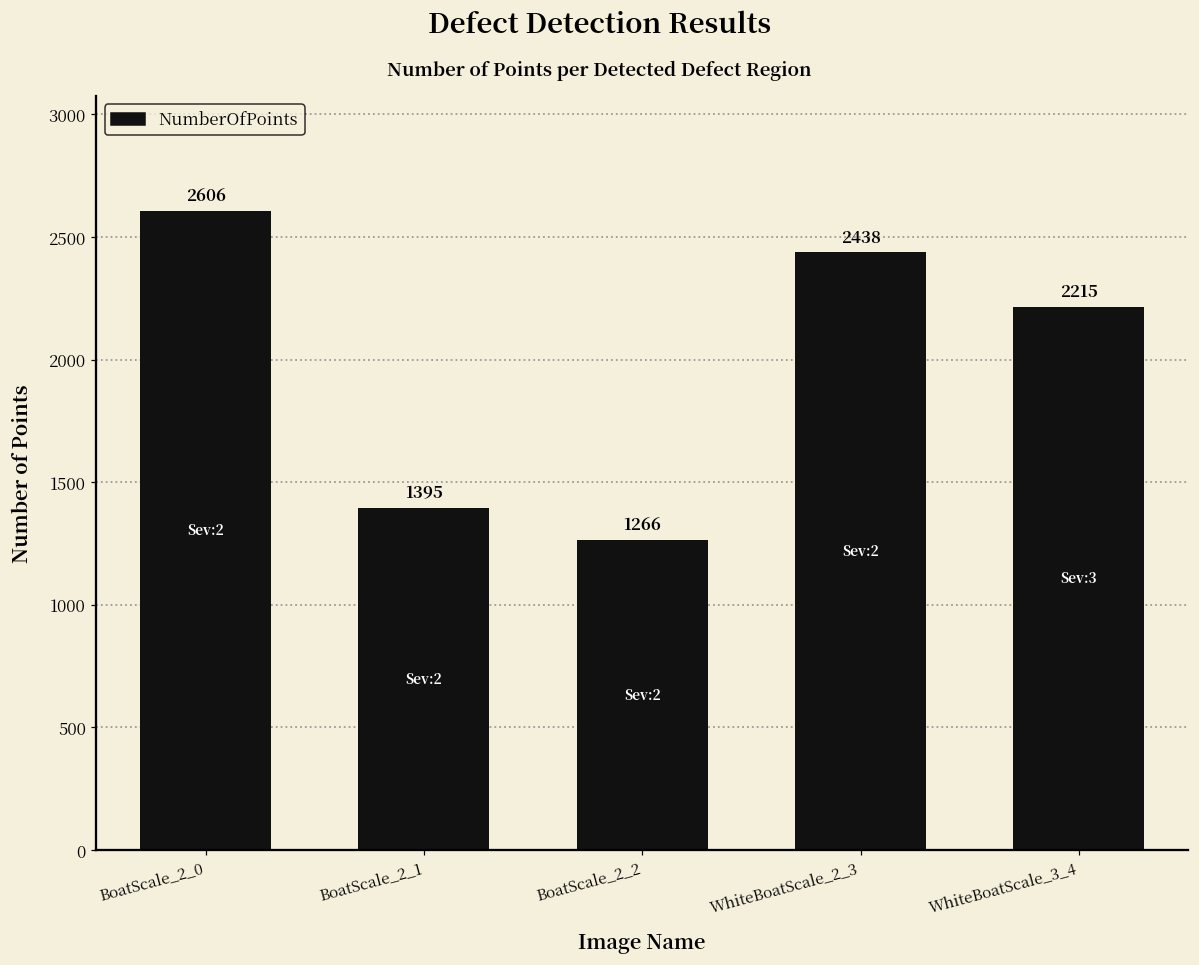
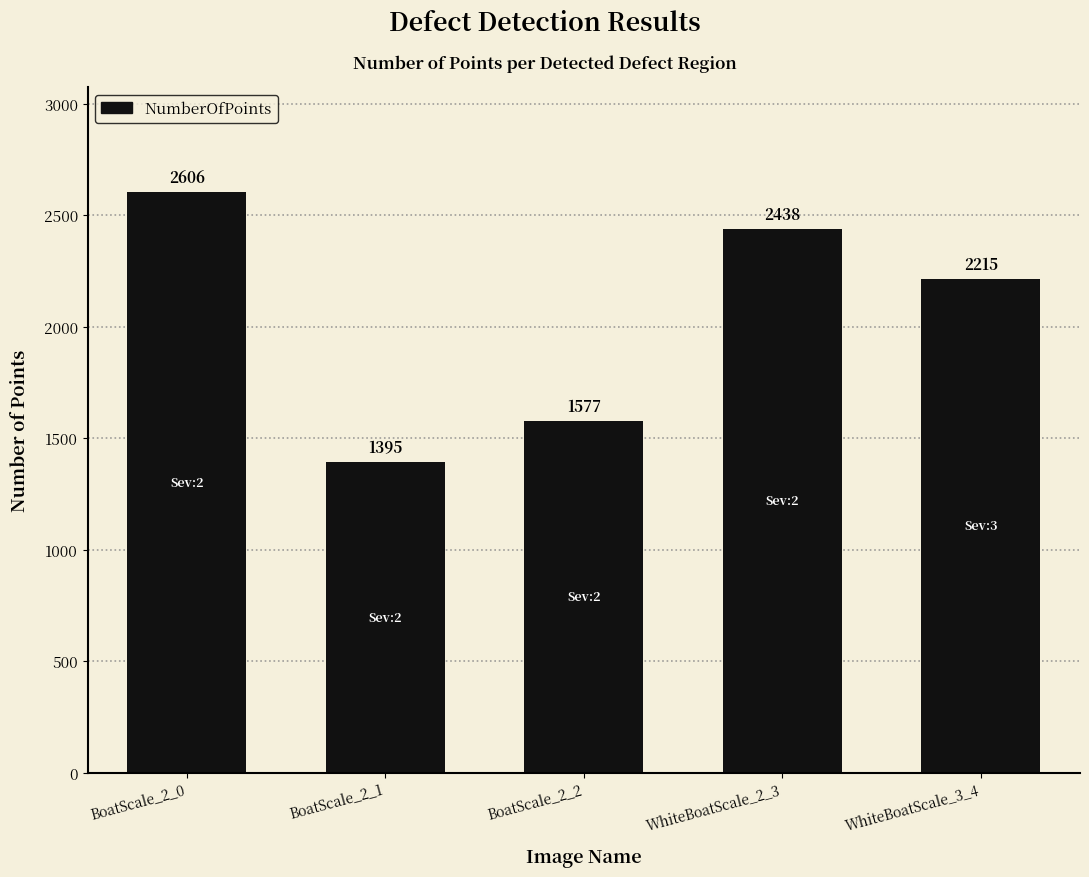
  {
    "BoatScale_2_0": 2606,
    "BoatScale_2_1": 1395,
-   "BoatScale_2_2": 1266,
+   "BoatScale_2_2": 1577,
    "WhiteBoatScale_2_3": 2438,
    "WhiteBoatScale_3_4": 2215
  }
